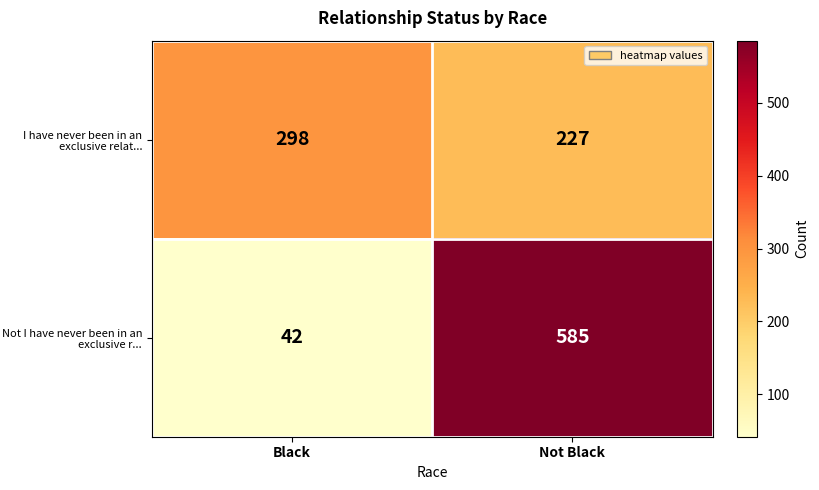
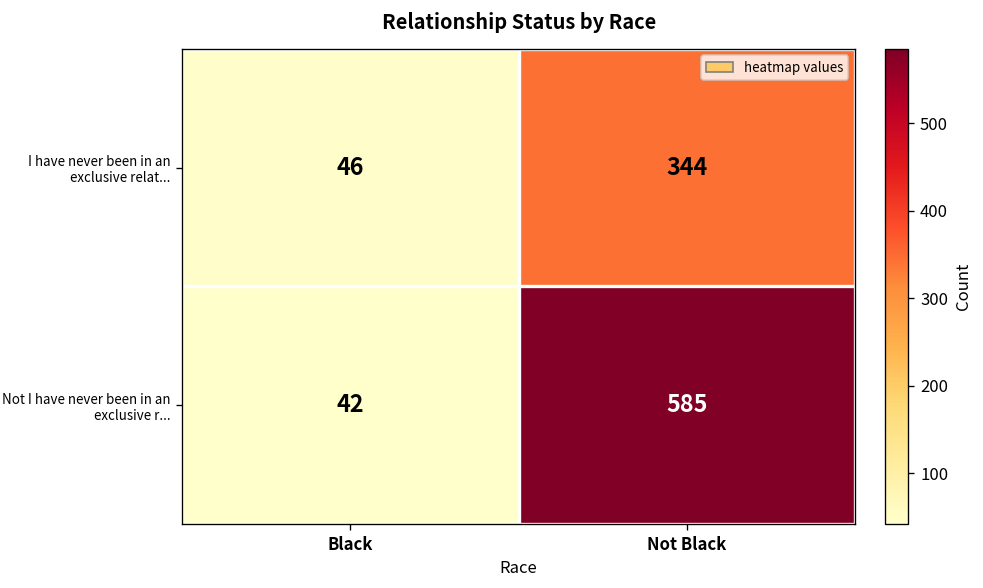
  {
    "I have never been in an exclusive relat...": {
-     "Black": 298,
-     "Not Black": 227
+     "Black": 46,
+     "Not Black": 344
    },
    "Not I have never been in an exclusive r...": {
      "Black": 42,
      "Not Black": 585
    }
  }
